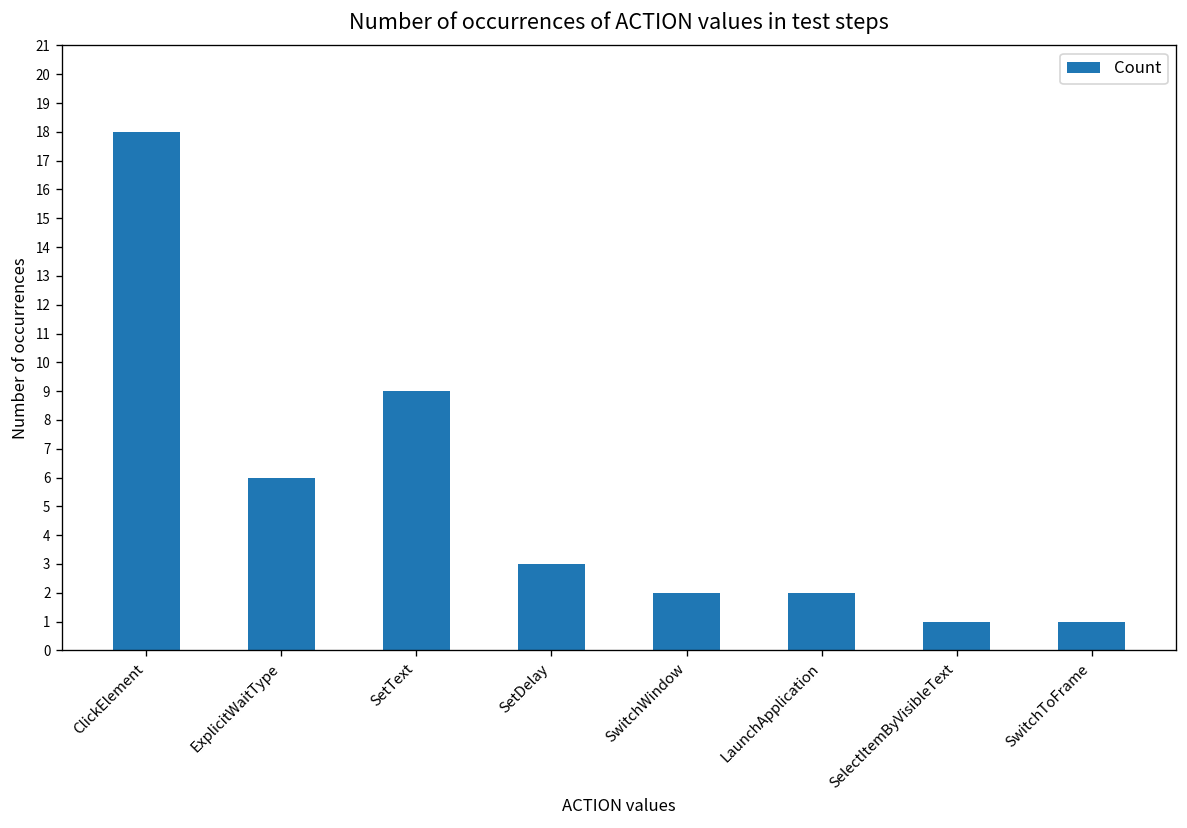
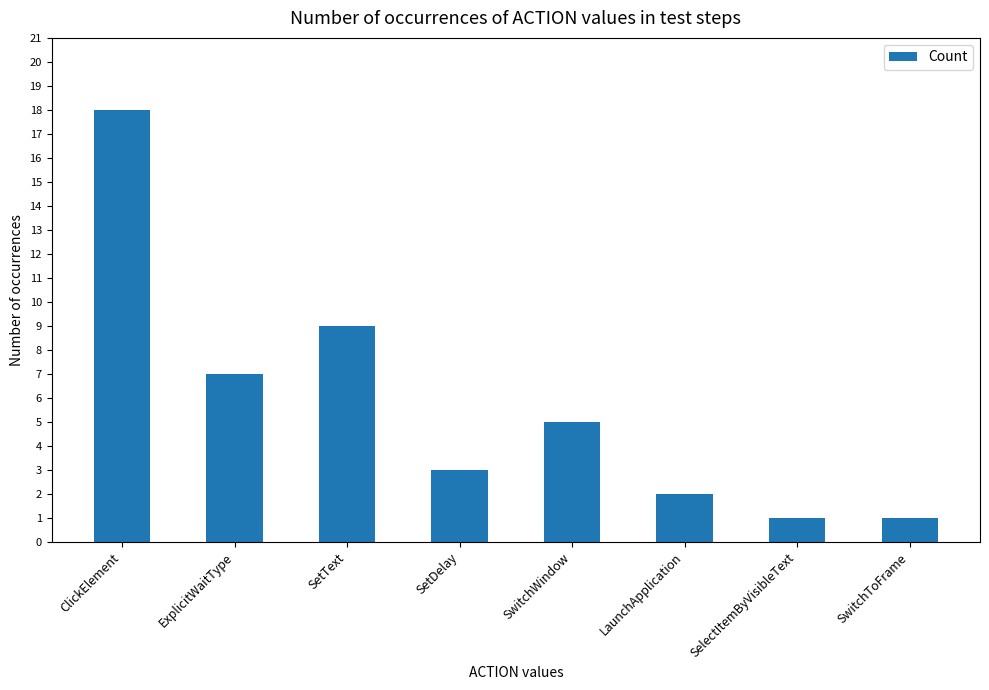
  {
    "ClickElement": 18,
-   "ExplicitWaitType": 6,
+   "ExplicitWaitType": 7,
    "SetText": 9,
    "SetDelay": 3,
-   "SwitchWindow": 2,
+   "SwitchWindow": 5,
    "LaunchApplication": 2,
    "SelectItemByVisibleText": 1,
    "SwitchToFrame": 1
  }
